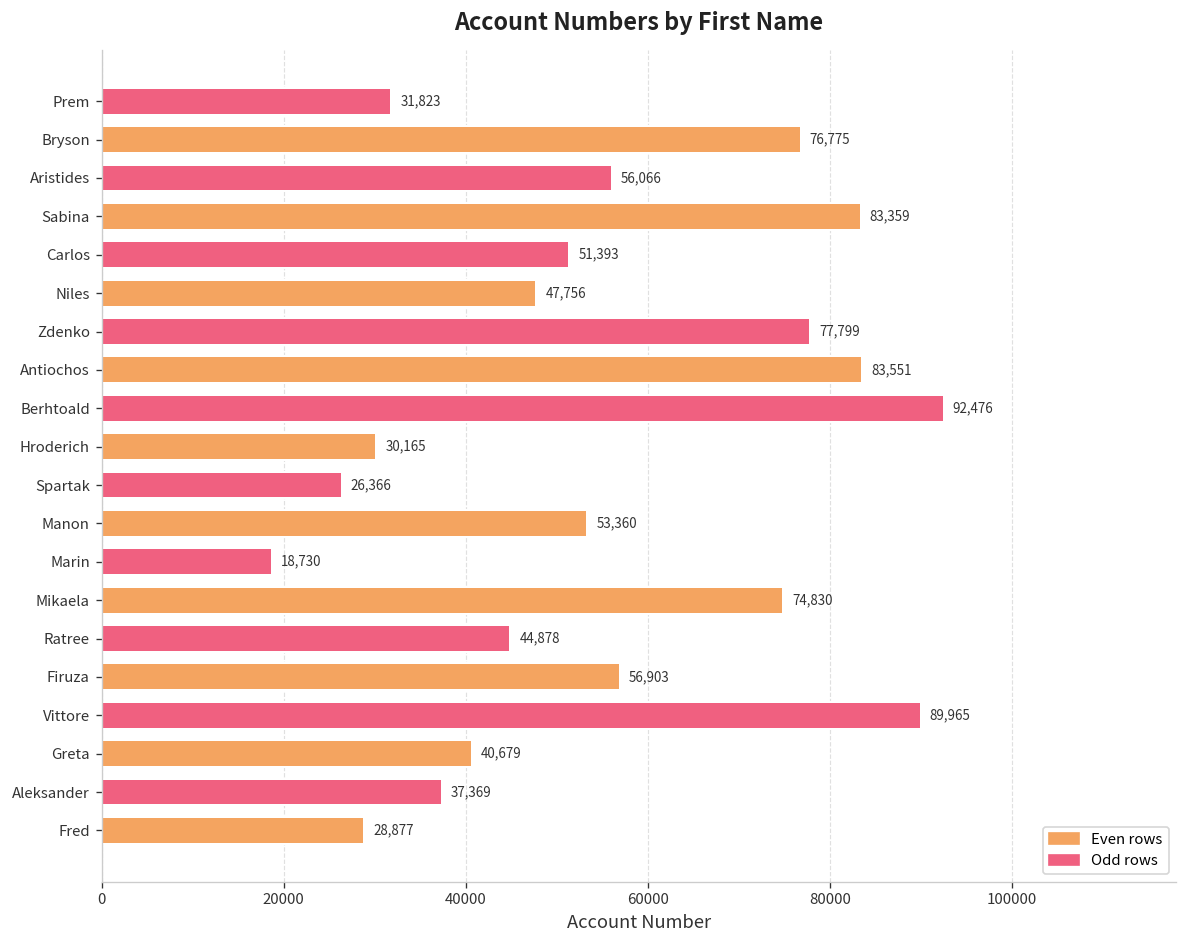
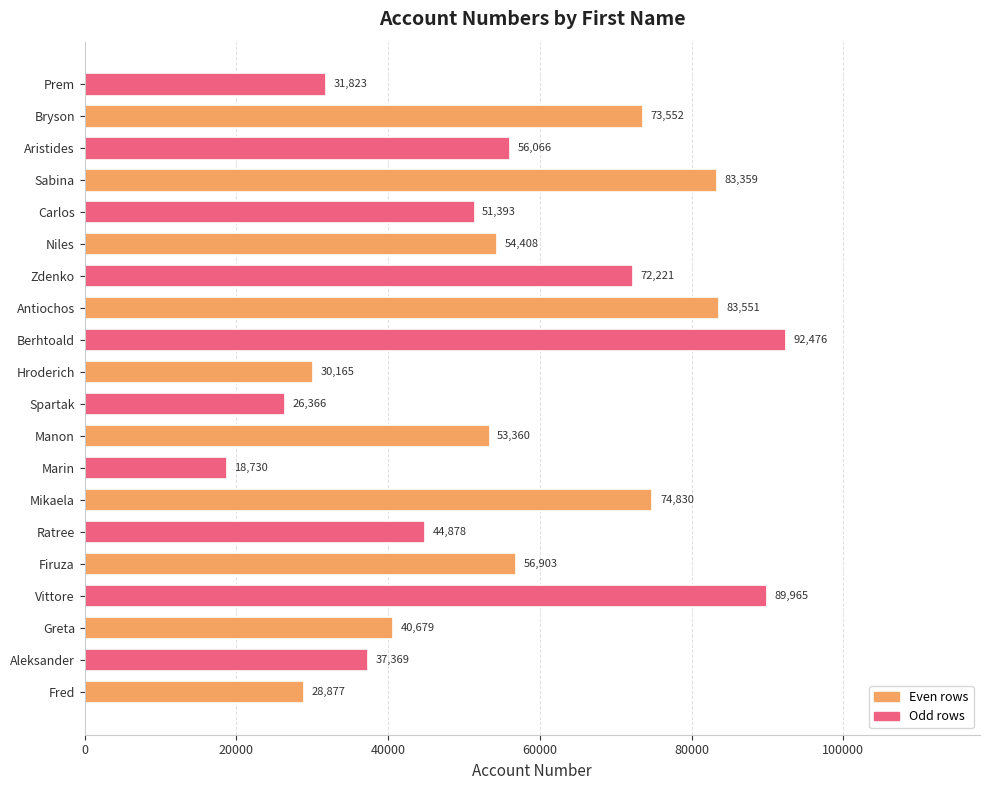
  {
    "Prem": "31,823",
-   "Bryson": "76,775",
+   "Bryson": "73,552",
    "Aristides": "56,066",
    "Sabina": "83,359",
    "Carlos": "51,393",
-   "Niles": "47,756",
-   "Zdenko": "77,799",
+   "Niles": "54,408",
+   "Zdenko": "72,221",
    "Antiochos": "83,551",
    "Berhtoald": "92,476",
    "Hroderich": "30,165",
    "Spartak": "26,366",
    "Manon": "53,360",
    "Marin": "18,730",
    "Mikaela": "74,830",
    "Ratree": "44,878",
    "Firuza": "56,903",
    "Vittore": "89,965",
    "Greta": "40,679",
    "Aleksander": "37,369",
    "Fred": "28,877"
  }
